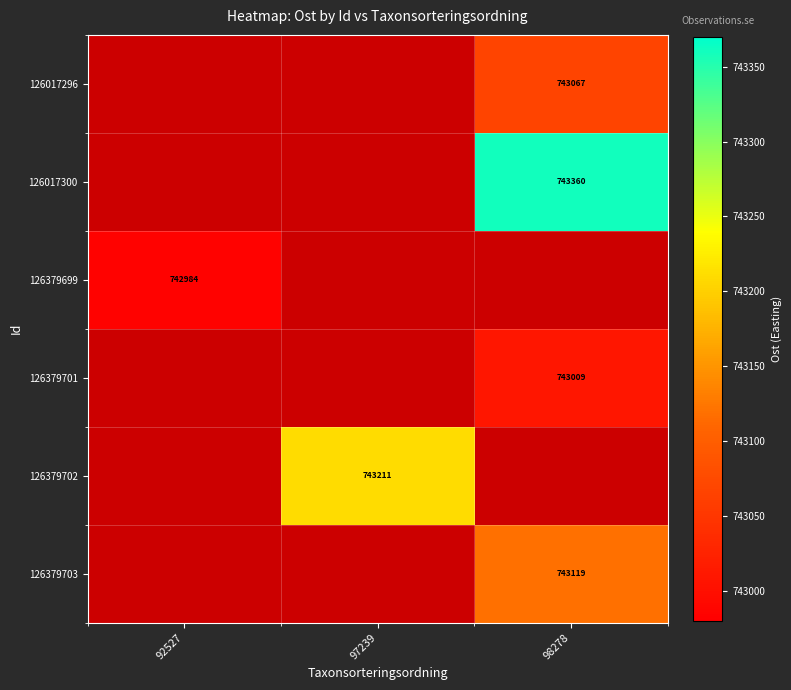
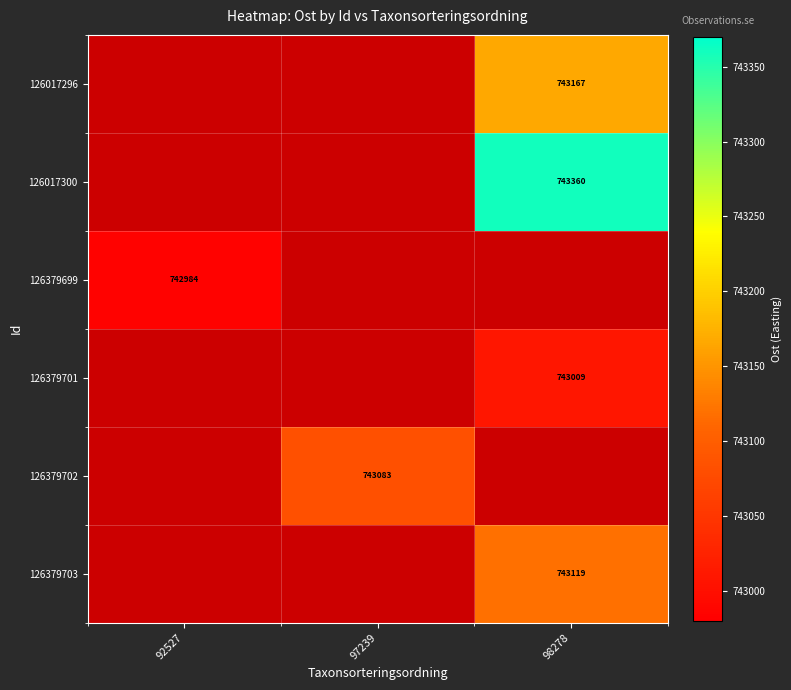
  {
    "126017296": {
-     "98278": 743067
+     "98278": 743167
    },
    "126017300": {
      "98278": 743360
    },
    "126379699": {
      "92527": 742984
    },
    "126379701": {
      "98278": 743009
    },
    "126379702": {
-     "97239": 743211
+     "97239": 743083
    },
    "126379703": {
      "98278": 743119
    }
  }
